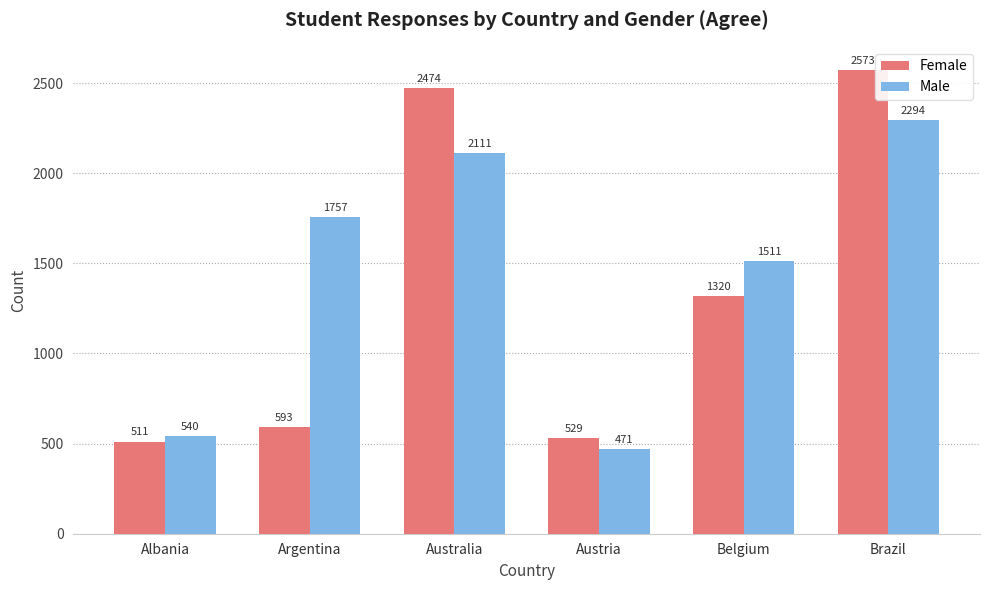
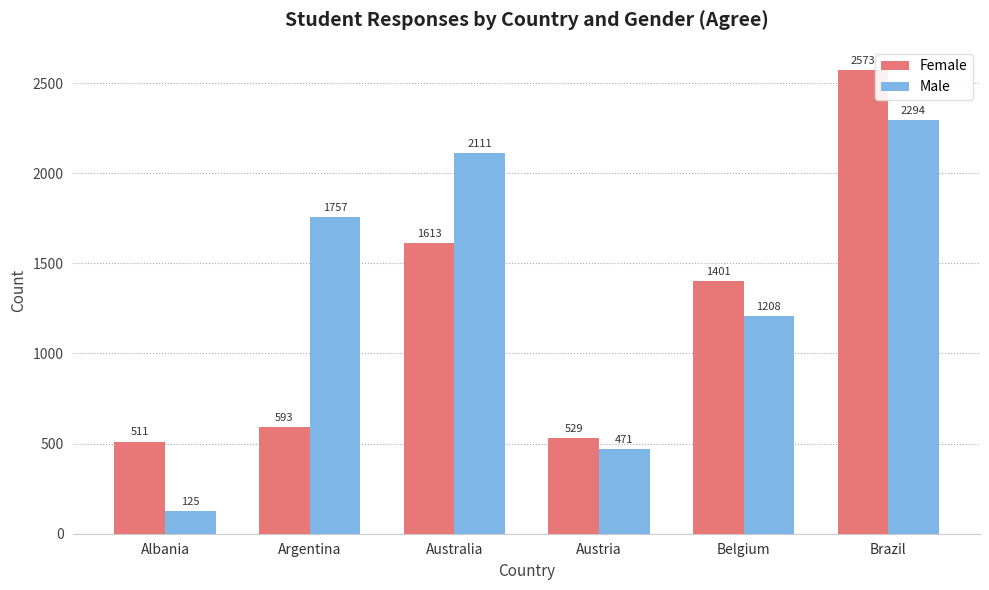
  {
    "Female": {
      "Albania": 511,
      "Argentina": 593,
-     "Australia": 2474,
+     "Australia": 1613,
      "Austria": 529,
-     "Belgium": 1320,
+     "Belgium": 1401,
      "Brazil": 2573
    },
    "Male": {
-     "Albania": 540,
+     "Albania": 125,
      "Argentina": 1757,
      "Australia": 2111,
      "Austria": 471,
-     "Belgium": 1511,
+     "Belgium": 1208,
      "Brazil": 2294
    }
  }
